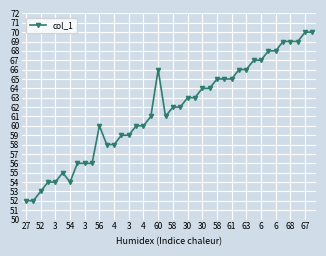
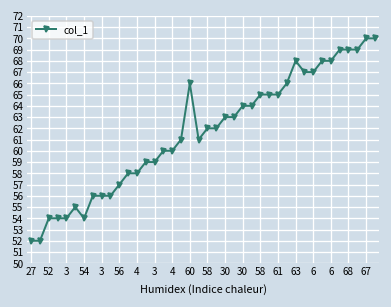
  {
-   "52": 53,
+   "52": 54,
    "54": 54,
-   "56": 60,
+   "56": 57,
    "60": 66,
    "61": 65,
-   "63": 66,
+   "63": 68,
    "68": 69,
    "67": 70
  }
